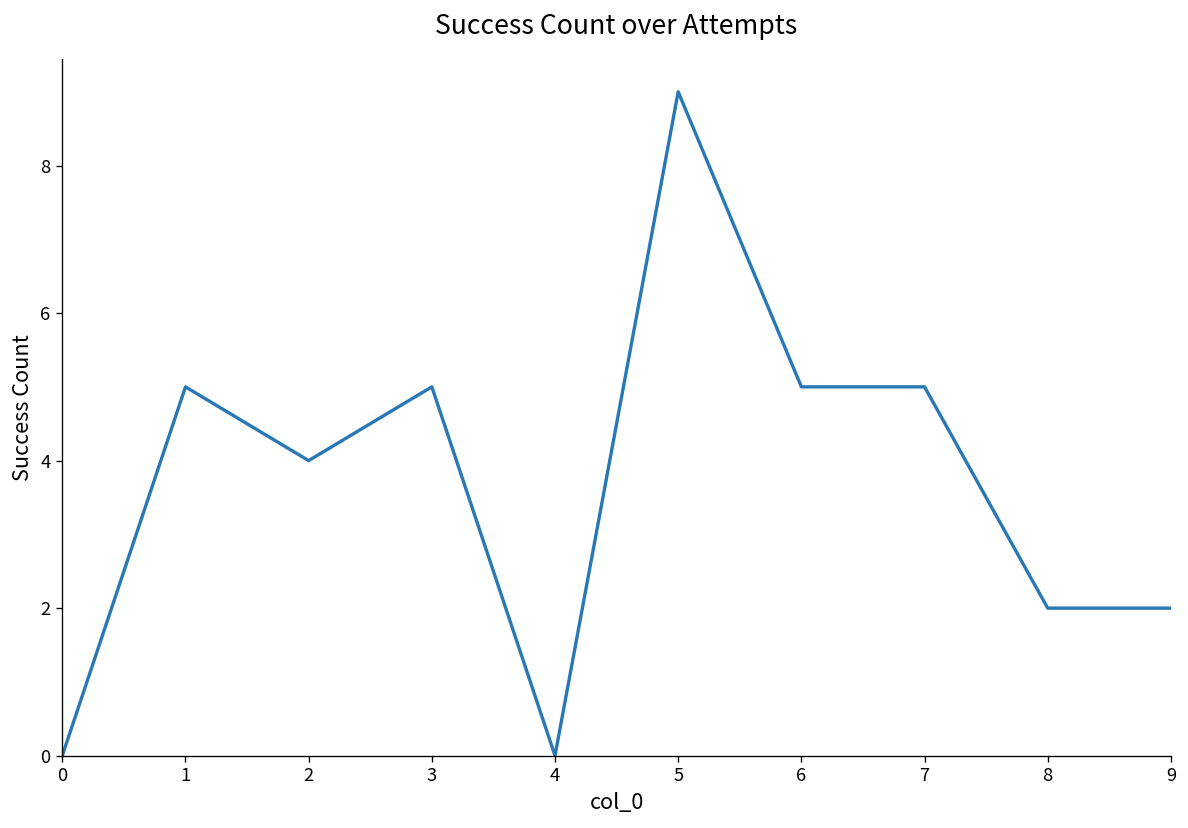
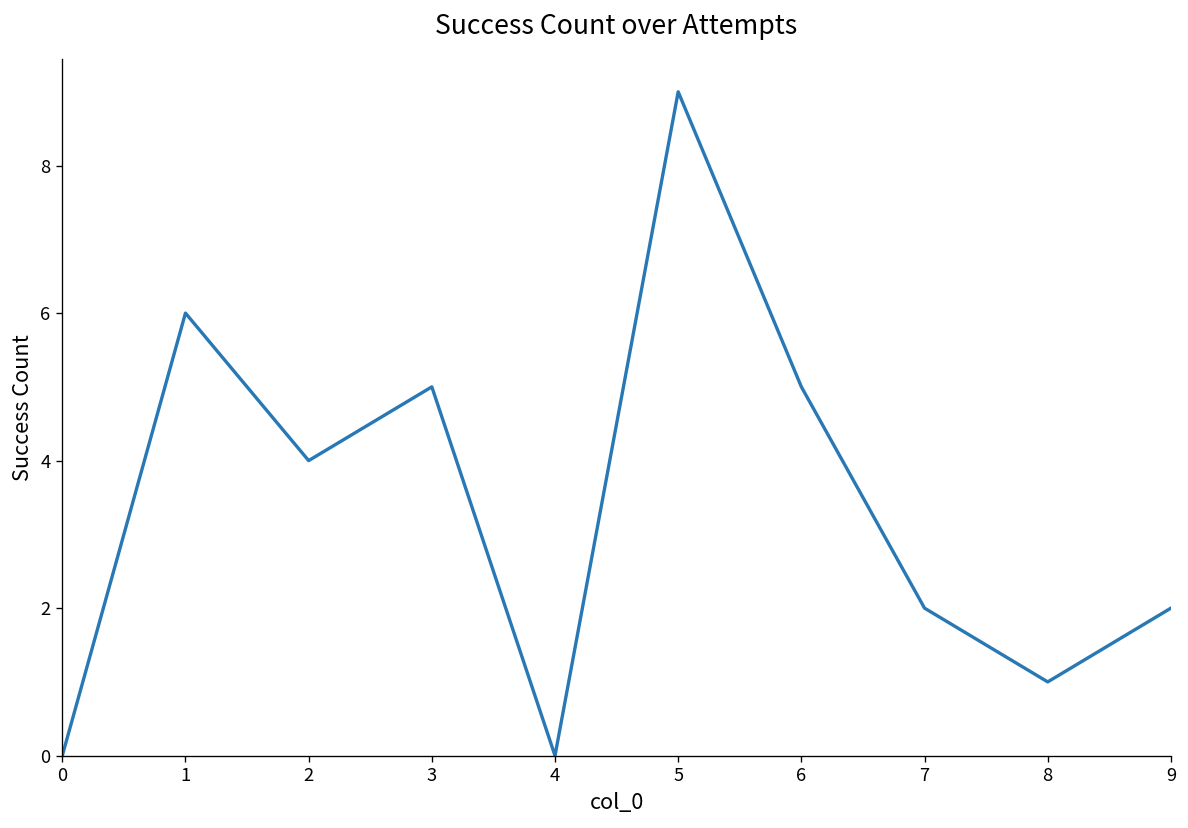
  {
    "0": 0,
-   "1": 5,
+   "1": 6,
    "2": 4,
    "3": 5,
    "4": 0,
    "5": 9,
    "6": 5,
-   "7": 5,
-   "8": 2,
+   "7": 2,
+   "8": 1,
    "9": 2
  }
